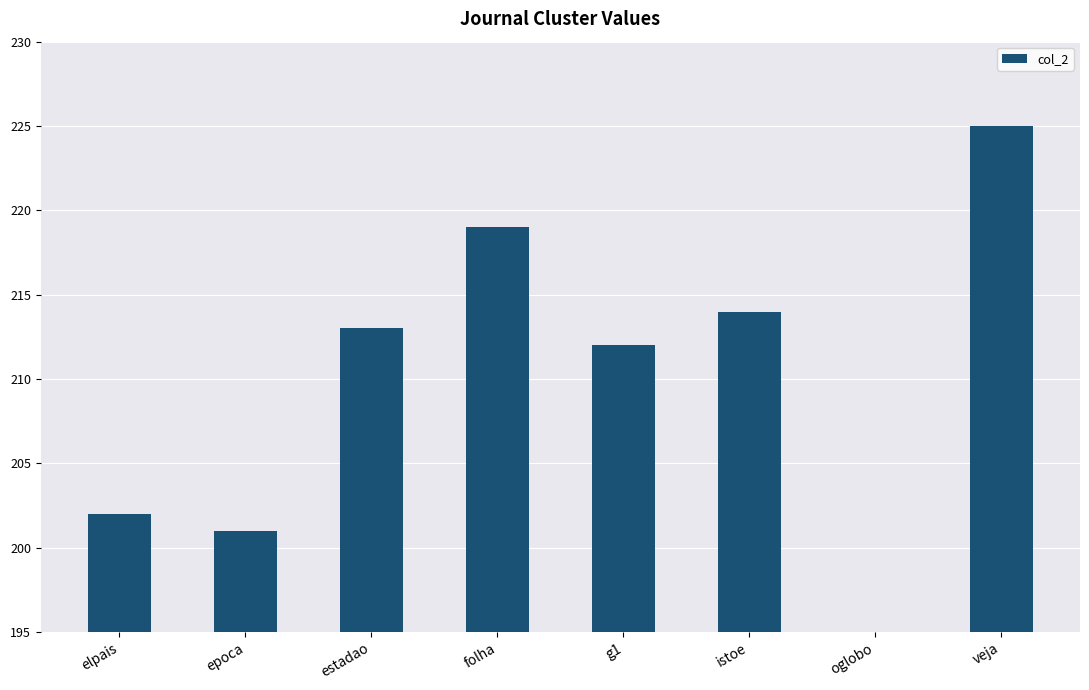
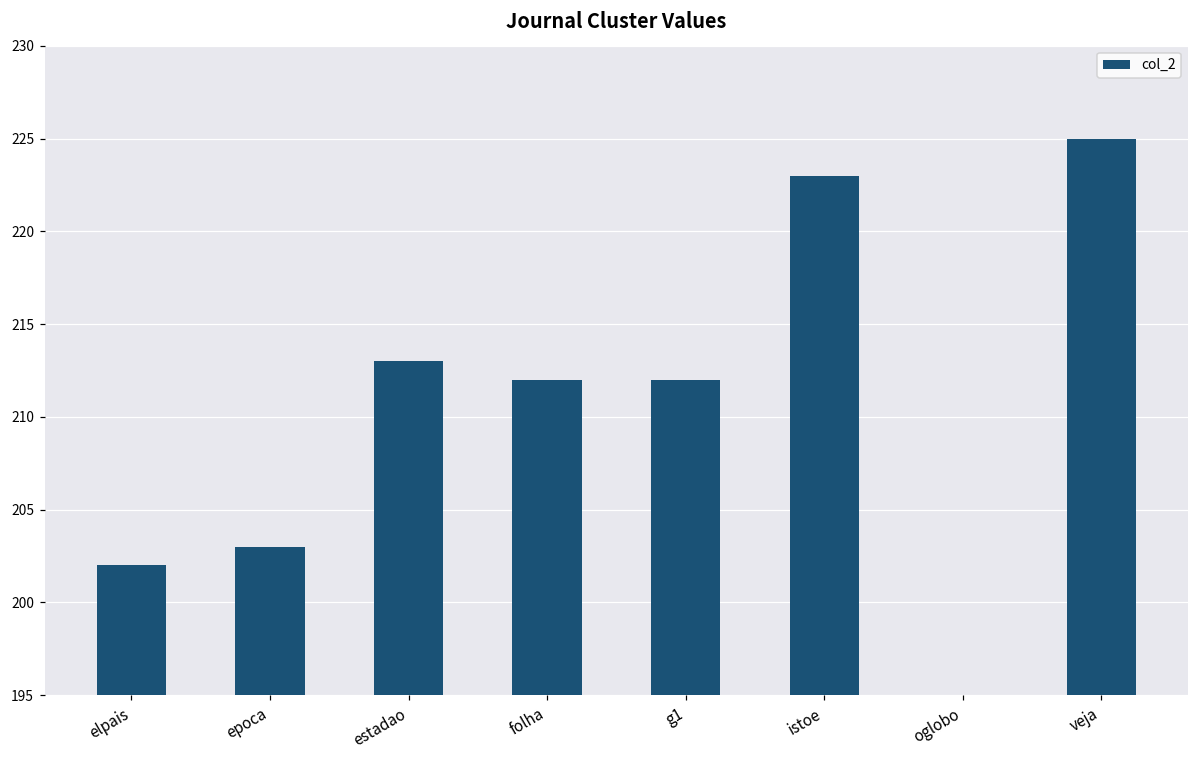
  {
    "elpais": 202,
-   "epoca": 201,
+   "epoca": 203,
    "estadao": 213,
-   "folha": 219,
+   "folha": 212,
    "g1": 212,
-   "istoe": 214,
+   "istoe": 223,
    "oglobo": 195,
    "veja": 225
  }
